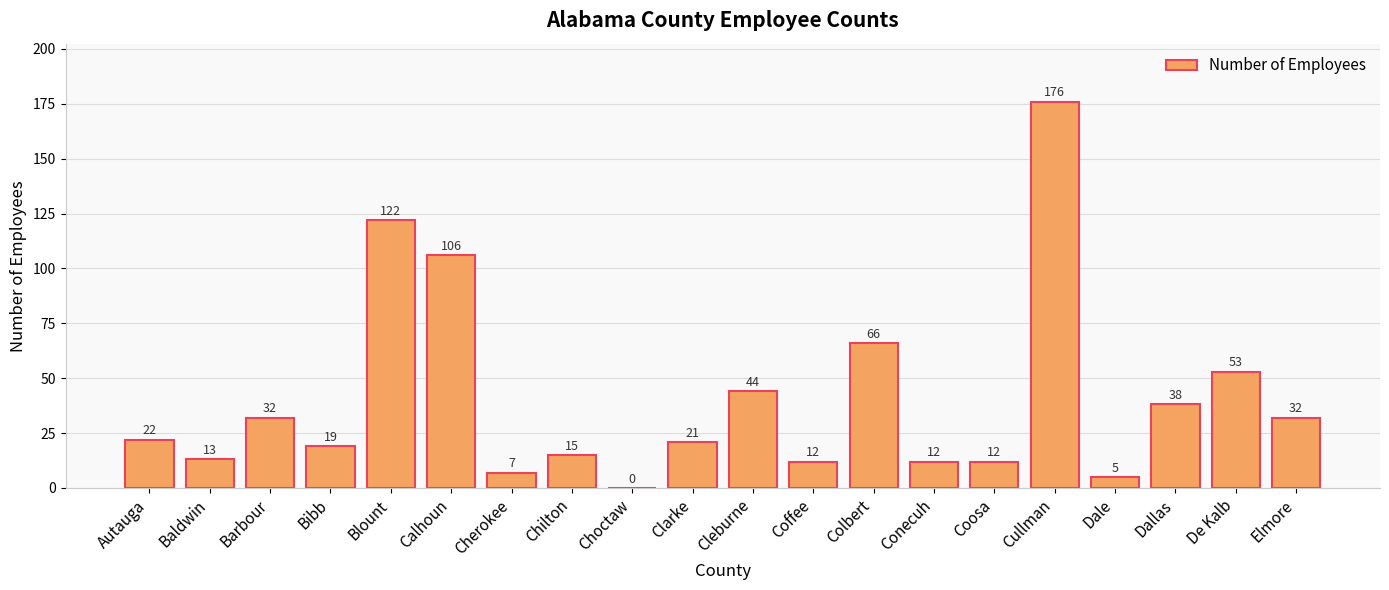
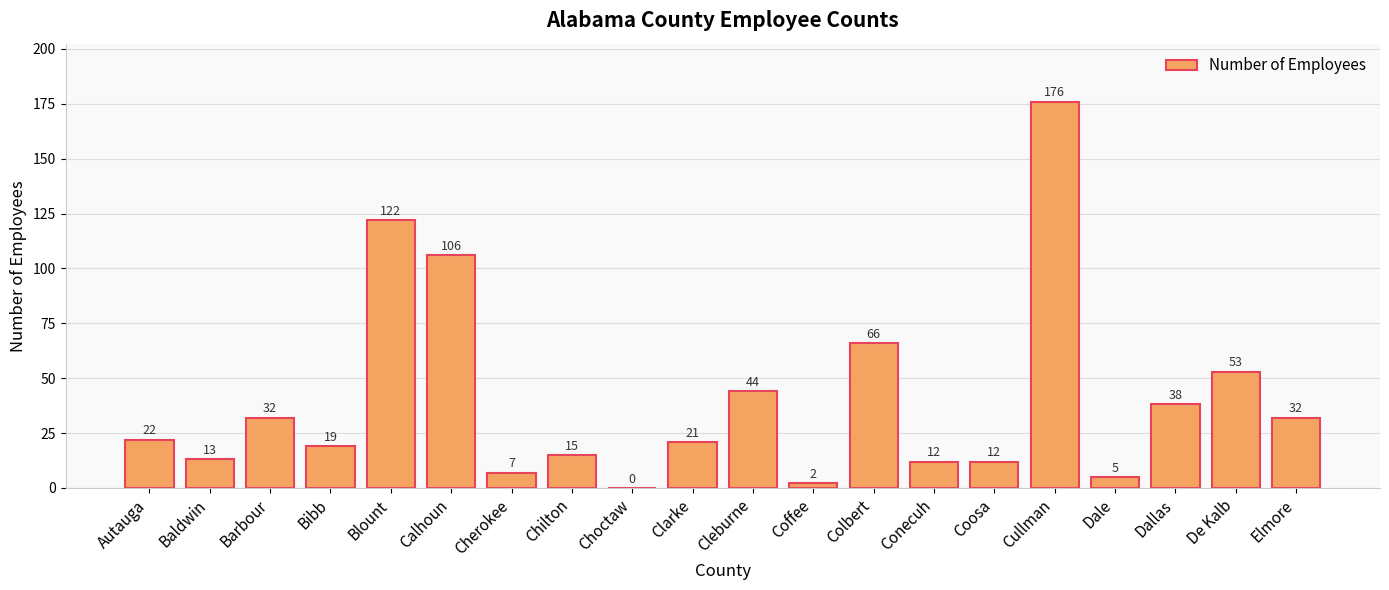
  {
    "Autauga": 22,
    "Baldwin": 13,
    "Barbour": 32,
    "Bibb": 19,
    "Blount": 122,
    "Calhoun": 106,
    "Cherokee": 7,
    "Chilton": 15,
    "Choctaw": 0,
    "Clarke": 21,
    "Cleburne": 44,
-   "Coffee": 12,
+   "Coffee": 2,
    "Colbert": 66,
    "Conecuh": 12,
    "Coosa": 12,
    "Cullman": 176,
    "Dale": 5,
    "Dallas": 38,
    "De Kalb": 53,
    "Elmore": 32
  }
